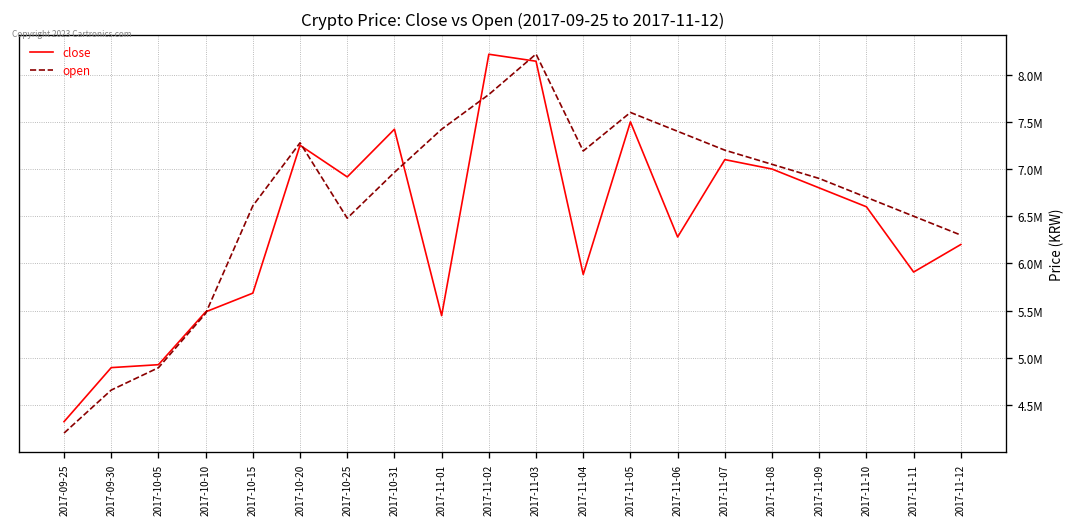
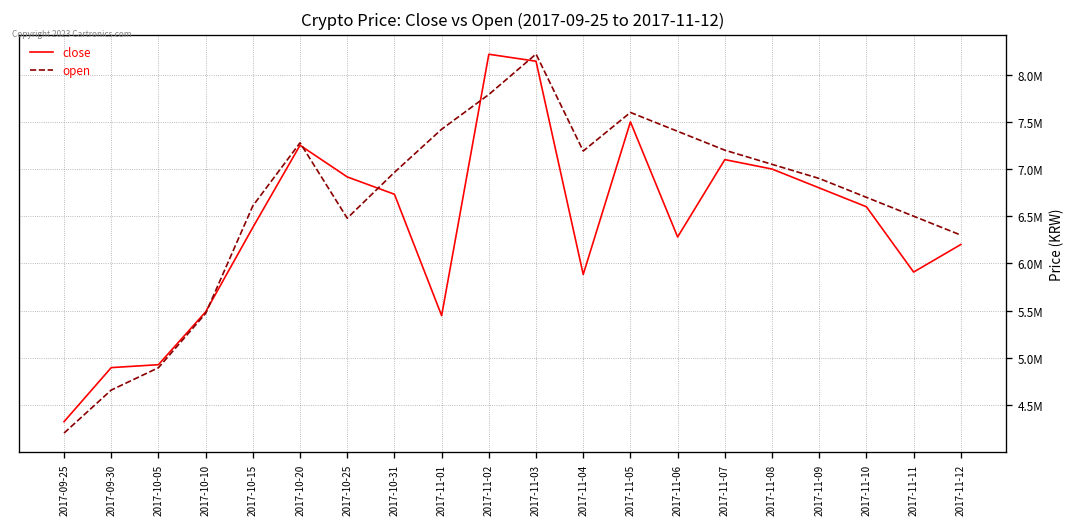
  {
    "close": {
      "2017-09-25": 4300000,
      "2017-09-30": 4900000,
      "2017-10-05": 4900000,
-     "2017-10-15": 5700000,
+     "2017-10-15": 6400000,
      "2017-10-25": 6900000,
-     "2017-10-31": 7400000,
+     "2017-10-31": 6700000,
      "2017-11-01": 5400000,
      "2017-11-02": 8200000,
      "2017-11-03": 8100000,
      "2017-11-04": 5900000,
      "2017-11-05": 7500000,
      "2017-11-06": 6300000,
      "2017-11-07": 7100000,
      "2017-11-08": 7000000,
      "2017-11-09": 6800000,
      "2017-11-10": 6600000,
      "2017-11-11": 5900000,
      "2017-11-12": 6200000
    },
    "open": {
      "2017-09-25": 4200000,
      "2017-09-30": 4700000,
      "2017-10-05": 4900000,
      "2017-10-15": 6600000,
      "2017-10-25": 6500000,
      "2017-10-31": 7000000,
      "2017-11-01": 7400000,
      "2017-11-02": 7800000,
      "2017-11-03": 8200000,
      "2017-11-04": 7200000,
      "2017-11-05": 7600000,
      "2017-11-06": 7400000,
      "2017-11-07": 7200000,
      "2017-11-08": 7100000,
      "2017-11-09": 6900000,
      "2017-11-10": 6700000,
      "2017-11-11": 6500000,
      "2017-11-12": 6300000
    }
  }
